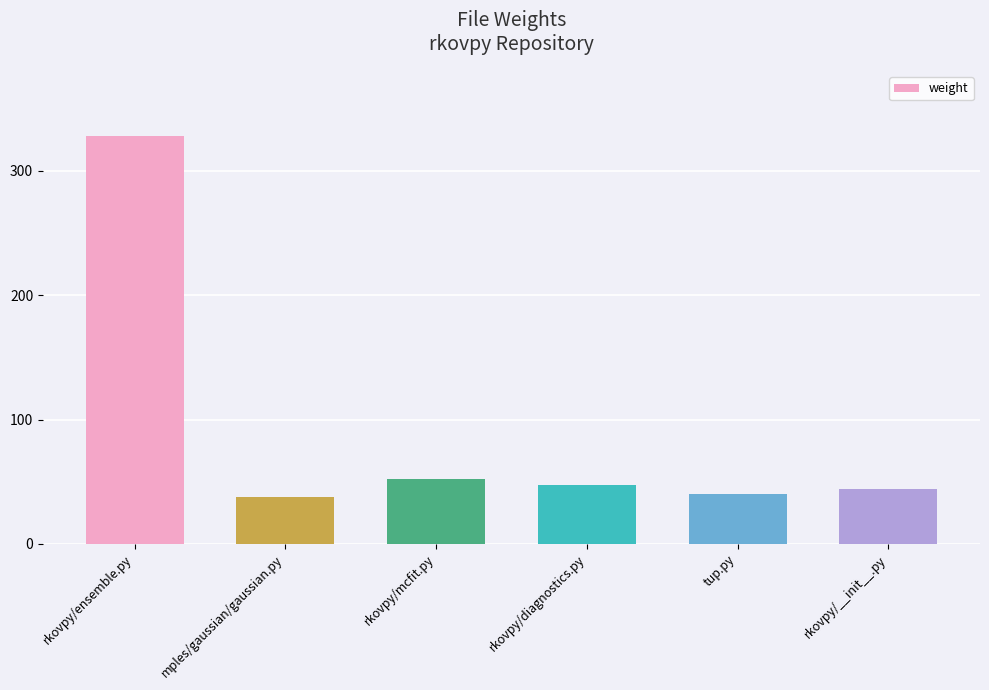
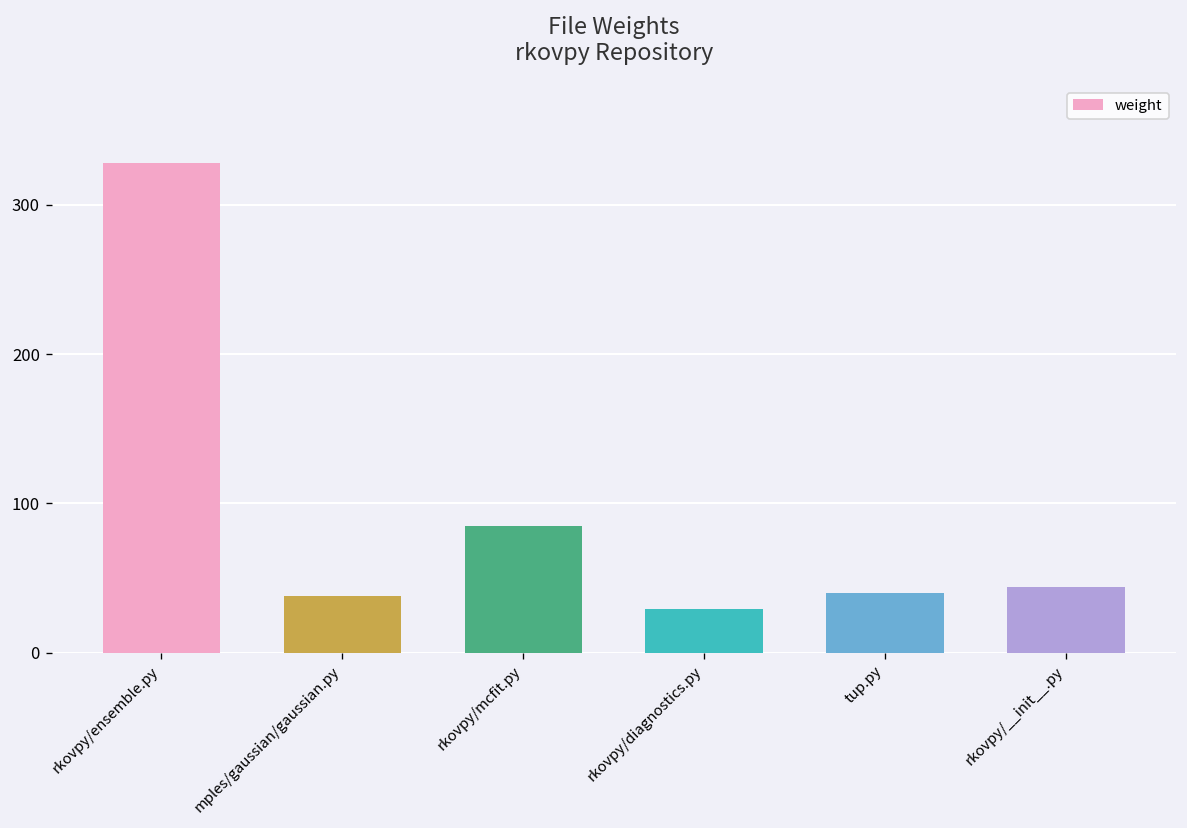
  {
    "rkovpy/ensemble.py": 328,
    "mples/gaussian/gaussian.py": 38,
-   "rkovpy/mcfit.py": 52,
-   "rkovpy/diagnostics.py": 47,
+   "rkovpy/mcfit.py": 85,
+   "rkovpy/diagnostics.py": 29,
    "tup.py": 40,
    "rkovpy/__init__.py": 44
  }
